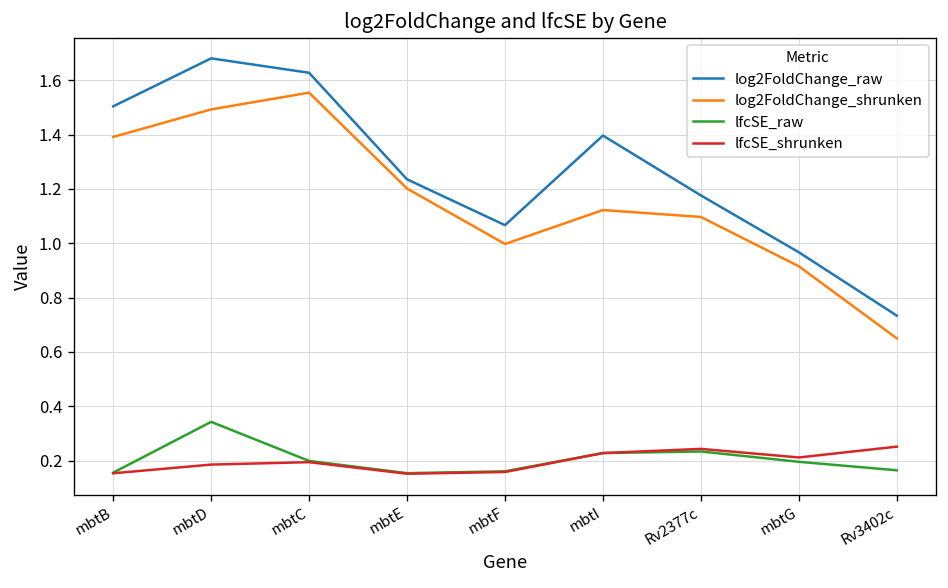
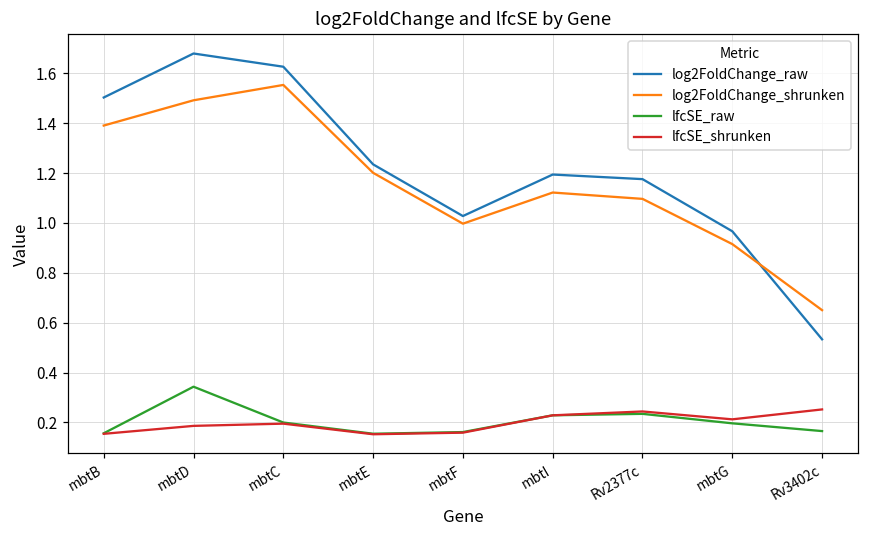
  {
    "log2FoldChange_raw": {
      "mbtB": 1.50,
      "mbtD": 1.68,
      "mbtC": 1.63,
      "mbtE": 1.24,
-     "mbtF": 1.07,
-     "mbtI": 1.40,
+     "mbtF": 1.03,
+     "mbtI": 1.19,
      "Rv2377c": 1.18,
      "mbtG": 0.97,
-     "Rv3402c": 0.73
+     "Rv3402c": 0.53
    },
    "log2FoldChange_shrunken": {
      "mbtB": 1.39,
      "mbtD": 1.49,
      "mbtC": 1.55,
      "mbtE": 1.20,
      "mbtF": 1.00,
      "mbtI": 1.12,
      "Rv2377c": 1.10,
      "mbtG": 0.92,
      "Rv3402c": 0.65
    },
    "lfcSE_raw": {
      "mbtD": 0.34,
      "mbtG": 0.20,
      "Rv3402c": 0.16
    },
    "lfcSE_shrunken": {
      "mbtD": 0.19,
      "mbtG": 0.21,
      "Rv3402c": 0.25
    }
  }
